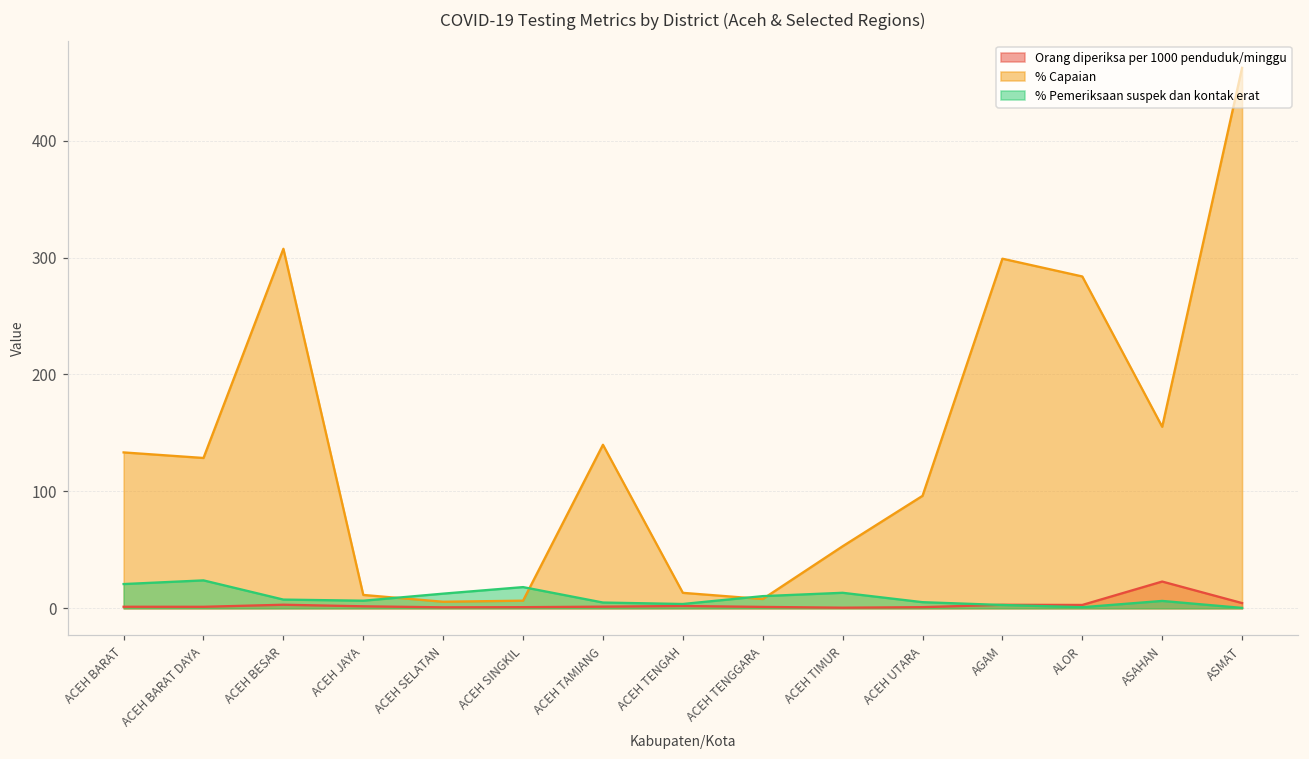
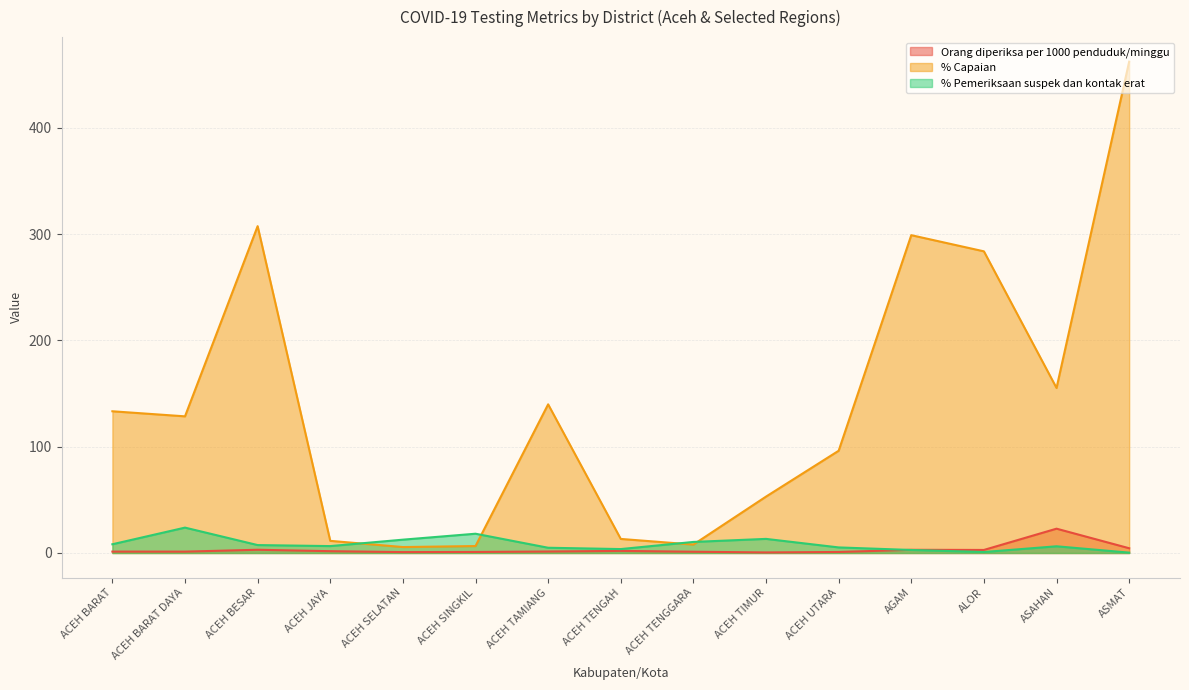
  {
    "Orang diperiksa per 1000 penduduk/minggu": {
      "ACEH BARAT": 1,
      "ACEH BARAT DAYA": 1,
      "ACEH BESAR": 3,
      "ACEH JAYA": 2,
      "ACEH SELATAN": 1,
      "ACEH SINGKIL": 1,
      "ACEH TAMIANG": 1,
      "ACEH TENGGARA": 1,
      "ACEH TIMUR": 1,
      "ACEH UTARA": 1,
      "ASAHAN": 23,
      "ASMAT": 4
    },
    "% Capaian": {
      "ACEH BARAT": 133,
      "ACEH BARAT DAYA": 129,
      "ACEH BESAR": 307,
      "ACEH JAYA": 11,
      "ACEH SELATAN": 6,
      "ACEH SINGKIL": 7,
      "ACEH TAMIANG": 140,
      "ACEH TENGAH": 13,
      "ACEH TENGGARA": 8,
      "ACEH TIMUR": 53,
      "ACEH UTARA": 96,
      "AGAM": 299,
      "ALOR": 284,
      "ASAHAN": 155
    },
    "% Pemeriksaan suspek dan kontak erat": {
-     "ACEH BARAT": 21,
+     "ACEH BARAT": 8,
      "ACEH BARAT DAYA": 24,
      "ACEH BESAR": 7,
      "ACEH JAYA": 7,
      "ACEH SELATAN": 13,
      "ACEH SINGKIL": 18,
      "ACEH TAMIANG": 5,
      "ACEH TENGGARA": 10,
      "ACEH TIMUR": 13,
      "ACEH UTARA": 5,
      "ASAHAN": 6,
      "ASMAT": 0
    }
  }
